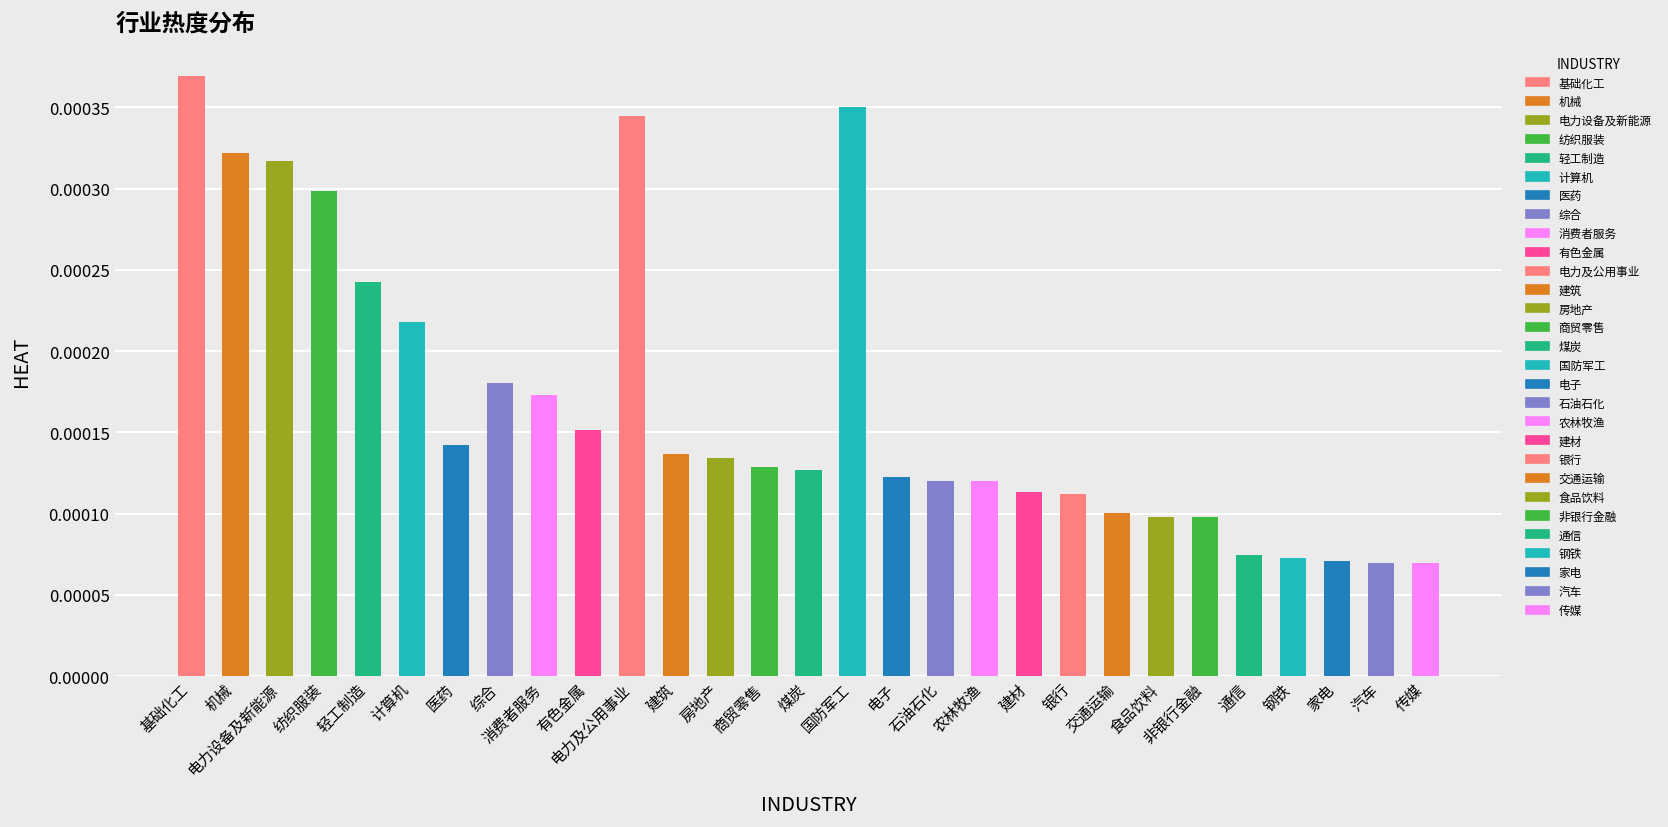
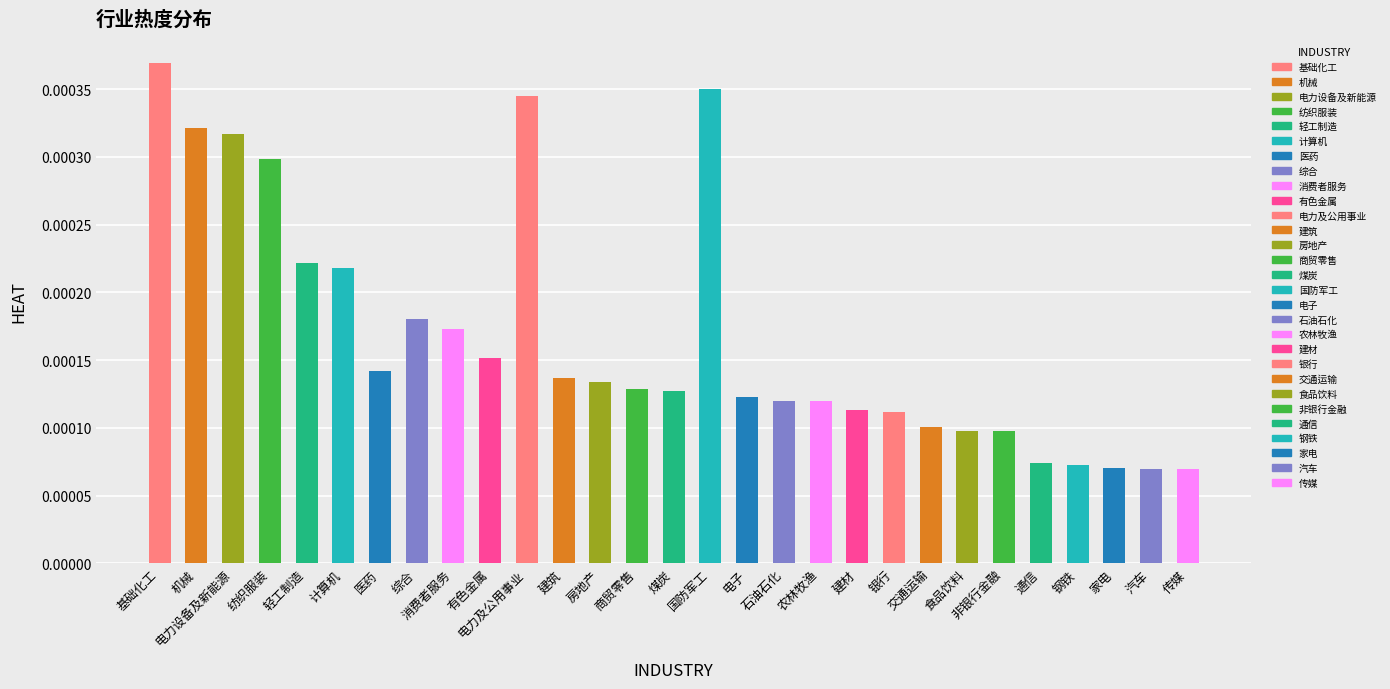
  {
    "基础化工": 0.000369,
    "机械": 0.000322,
    "电力设备及新能源": 0.000317,
    "纺织服装": 0.000299,
-   "轻工制造": 0.000242,
+   "轻工制造": 0.000222,
    "计算机": 0.000218,
    "医药": 0.000142,
    "综合": 0.000181,
    "消费者服务": 0.000173,
    "有色金属": 0.000152,
    "电力及公用事业": 0.000345,
    "建筑": 0.000137,
    "房地产": 0.000134,
    "商贸零售": 0.000129,
    "煤炭": 0.000127,
    "国防军工": 0.000350,
    "电子": 0.000123,
    "石油石化": 0.000120,
    "农林牧渔": 0.000120,
    "建材": 0.000113,
    "银行": 0.000112,
    "交通运输": 0.000101,
    "食品饮料": 0.000098,
    "非银行金融": 0.000098,
    "通信": 0.000074,
    "钢铁": 0.000073,
    "家电": 0.000071,
    "汽车": 0.000070,
    "传媒": 0.000070
  }
